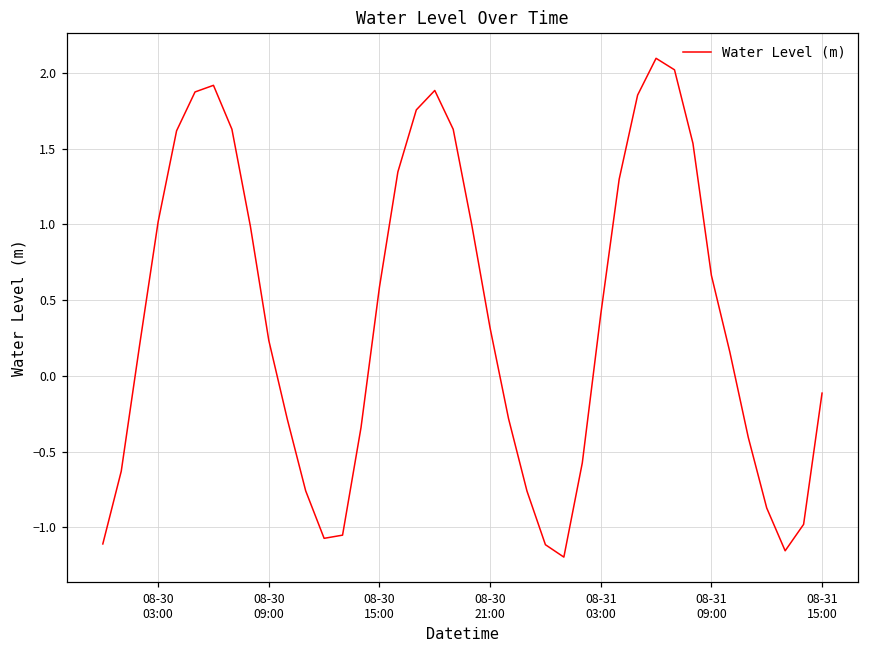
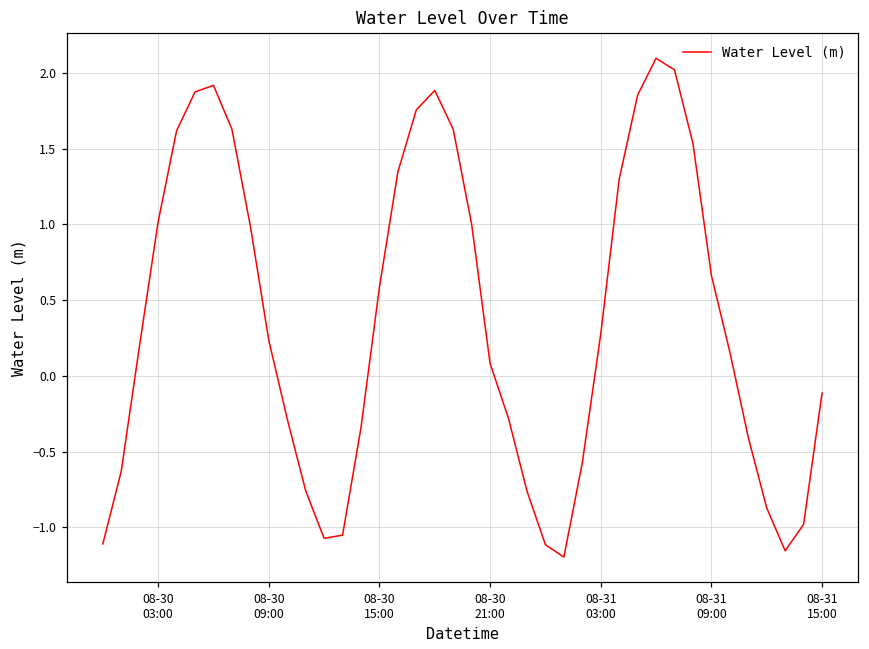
  {
    "08-30 03:00": 1.02,
    "08-30 09:00": 0.23,
    "08-30 15:00": 0.59,
-   "08-30 21:00": 0.32,
-   "08-31 03:00": 0.41,
+   "08-30 21:00": 0.08,
+   "08-31 03:00": 0.28,
    "08-31 09:00": 0.66,
    "08-31 15:00": -0.11
  }
